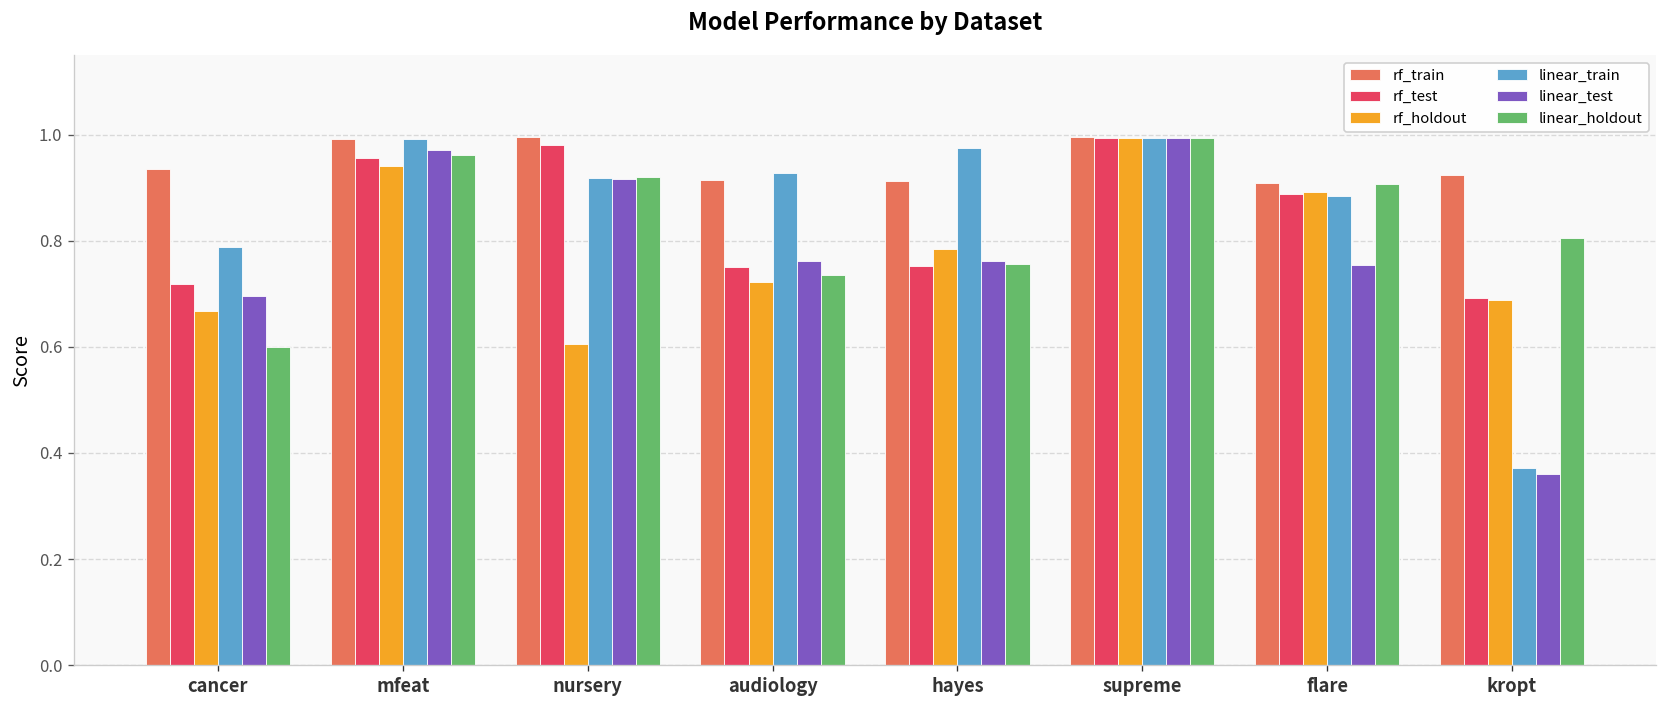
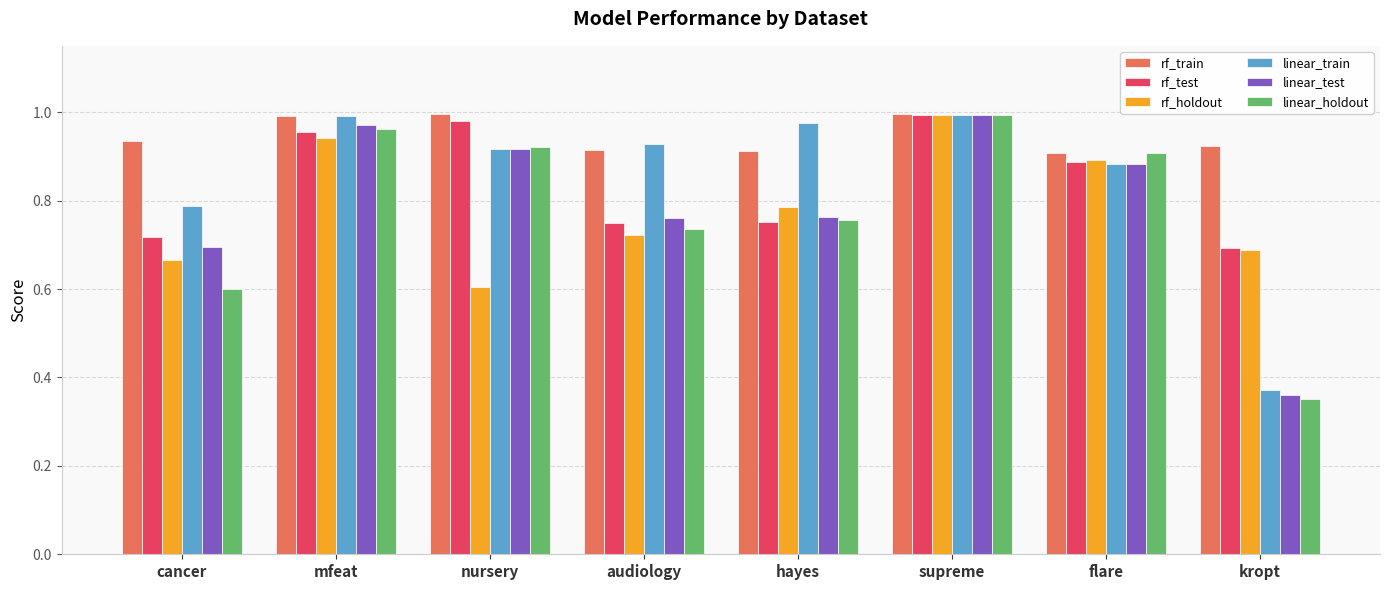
  {
    "rf_holdout": {
      "cancer": 0.67,
      "mfeat": 0.94,
      "nursery": 0.61,
      "audiology": 0.72,
      "hayes": 0.79,
      "supreme": 0.99,
      "flare": 0.89,
      "kropt": 0.69
    },
    "linear_train": {
      "cancer": 0.79,
      "mfeat": 0.99,
      "nursery": 0.92,
      "audiology": 0.93,
      "hayes": 0.98,
      "supreme": 0.99,
      "flare": 0.88,
      "kropt": 0.37
    },
    "linear_test": {
      "cancer": 0.70,
      "mfeat": 0.97,
      "nursery": 0.92,
      "audiology": 0.76,
      "hayes": 0.76,
      "supreme": 0.99,
-     "flare": 0.75,
+     "flare": 0.88,
      "kropt": 0.36
    },
    "linear_holdout": {
      "cancer": 0.60,
      "mfeat": 0.96,
      "nursery": 0.92,
      "audiology": 0.73,
      "hayes": 0.76,
      "supreme": 0.99,
      "flare": 0.91,
-     "kropt": 0.81
+     "kropt": 0.35
    }
  }
